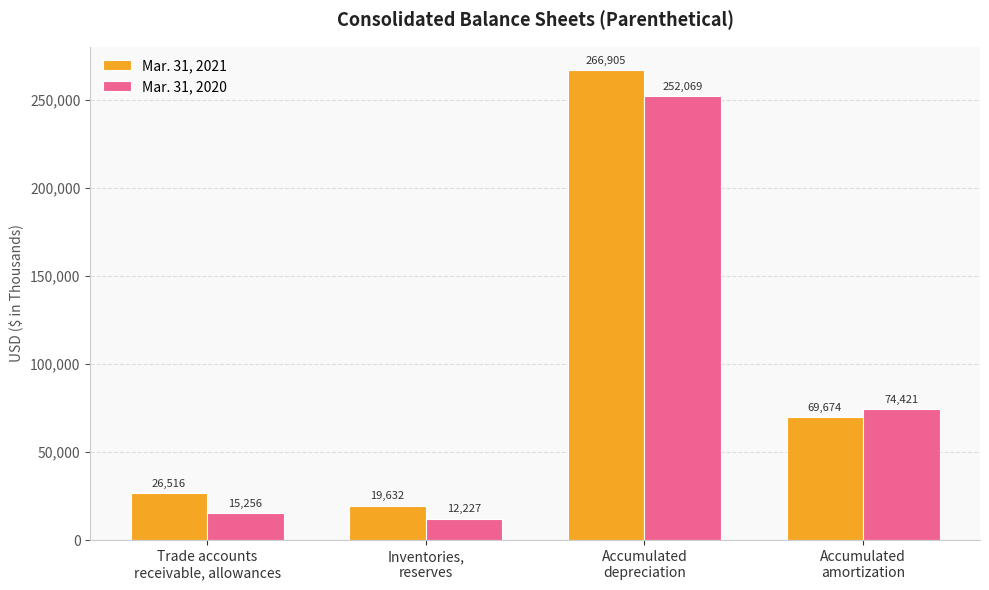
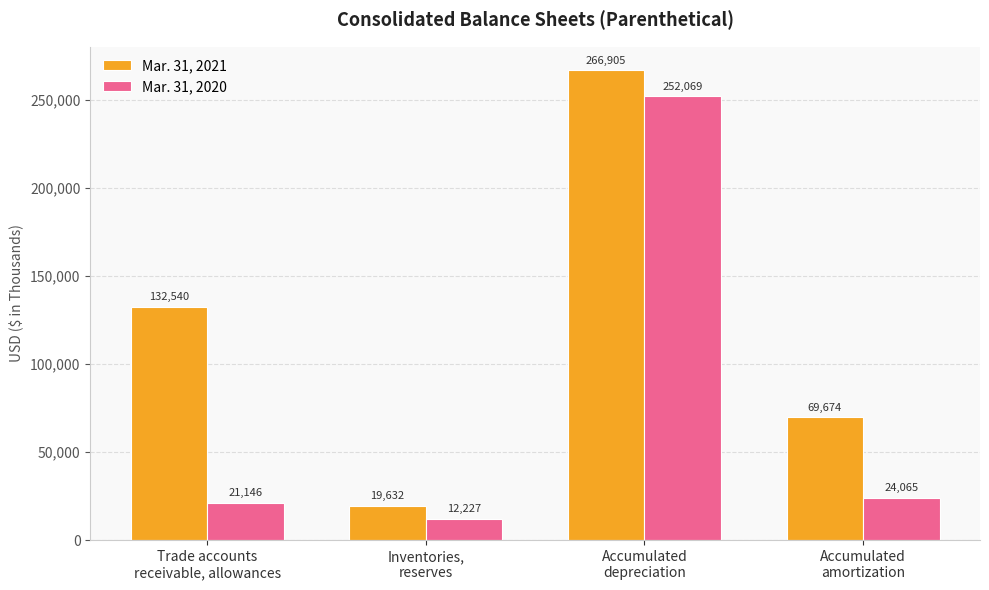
  {
    "Mar. 31, 2021": {
-     "Trade accounts receivable, allowances": "26,516",
+     "Trade accounts receivable, allowances": "132,540",
      "Inventories, reserves": "19,632",
      "Accumulated depreciation": "266,905",
      "Accumulated amortization": "69,674"
    },
    "Mar. 31, 2020": {
-     "Trade accounts receivable, allowances": "15,256",
+     "Trade accounts receivable, allowances": "21,146",
      "Inventories, reserves": "12,227",
      "Accumulated depreciation": "252,069",
-     "Accumulated amortization": "74,421"
+     "Accumulated amortization": "24,065"
    }
  }
